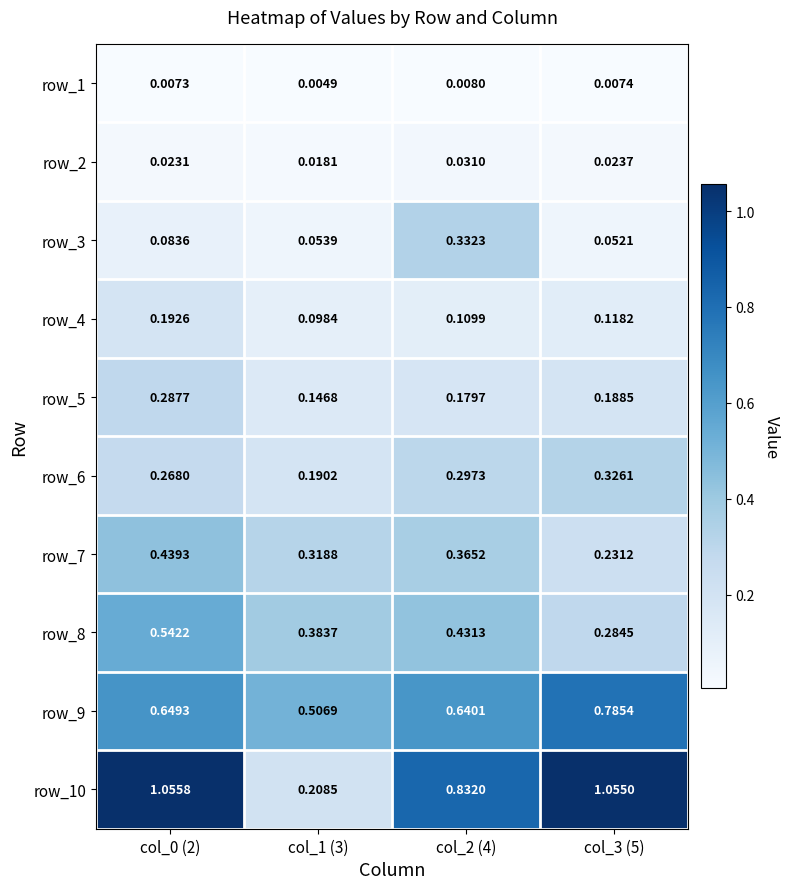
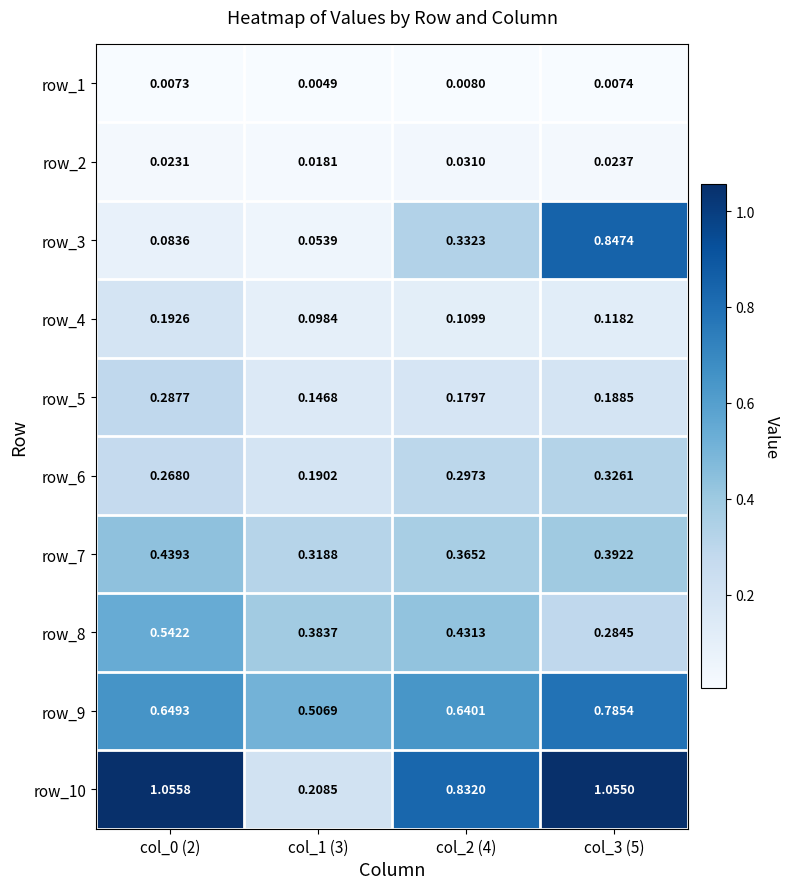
  {
    "row_1": {
      "col_0 (2)": 0.0073,
      "col_1 (3)": 0.0049,
      "col_2 (4)": 0.0080,
      "col_3 (5)": 0.0074
    },
    "row_2": {
      "col_0 (2)": 0.0231,
      "col_1 (3)": 0.0181,
      "col_2 (4)": 0.0310,
      "col_3 (5)": 0.0237
    },
    "row_3": {
      "col_0 (2)": 0.0836,
      "col_1 (3)": 0.0539,
      "col_2 (4)": 0.3323,
-     "col_3 (5)": 0.0521
+     "col_3 (5)": 0.8474
    },
    "row_4": {
      "col_0 (2)": 0.1926,
      "col_1 (3)": 0.0984,
      "col_2 (4)": 0.1099,
      "col_3 (5)": 0.1182
    },
    "row_5": {
      "col_0 (2)": 0.2877,
      "col_1 (3)": 0.1468,
      "col_2 (4)": 0.1797,
      "col_3 (5)": 0.1885
    },
    "row_6": {
      "col_0 (2)": 0.2680,
      "col_1 (3)": 0.1902,
      "col_2 (4)": 0.2973,
      "col_3 (5)": 0.3261
    },
    "row_7": {
      "col_0 (2)": 0.4393,
      "col_1 (3)": 0.3188,
      "col_2 (4)": 0.3652,
-     "col_3 (5)": 0.2312
+     "col_3 (5)": 0.3922
    },
    "row_8": {
      "col_0 (2)": 0.5422,
      "col_1 (3)": 0.3837,
      "col_2 (4)": 0.4313,
      "col_3 (5)": 0.2845
    },
    "row_9": {
      "col_0 (2)": 0.6493,
      "col_1 (3)": 0.5069,
      "col_2 (4)": 0.6401,
      "col_3 (5)": 0.7854
    },
    "row_10": {
      "col_0 (2)": 1.0558,
      "col_1 (3)": 0.2085,
      "col_2 (4)": 0.8320,
      "col_3 (5)": 1.0550
    }
  }
